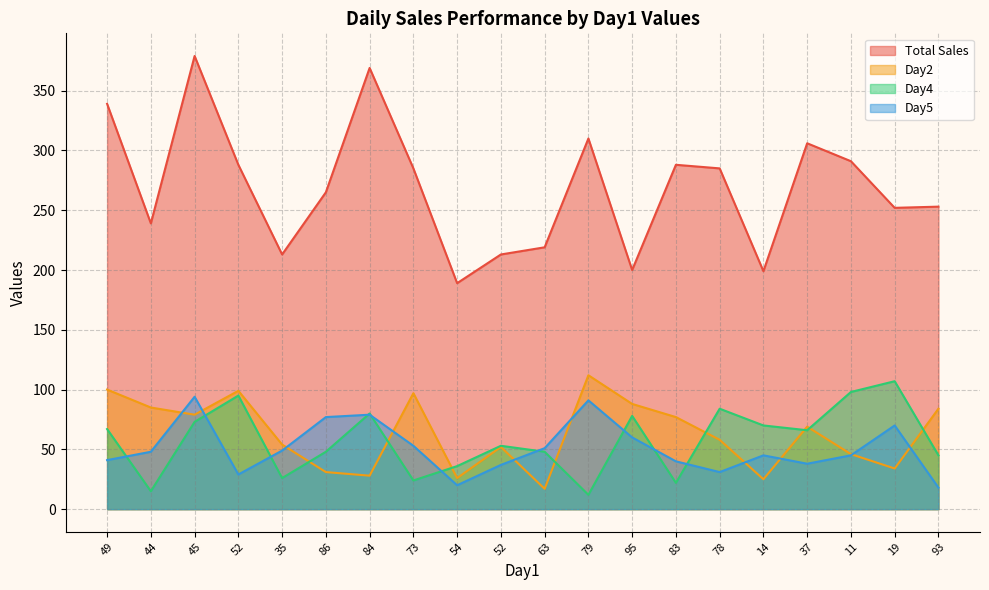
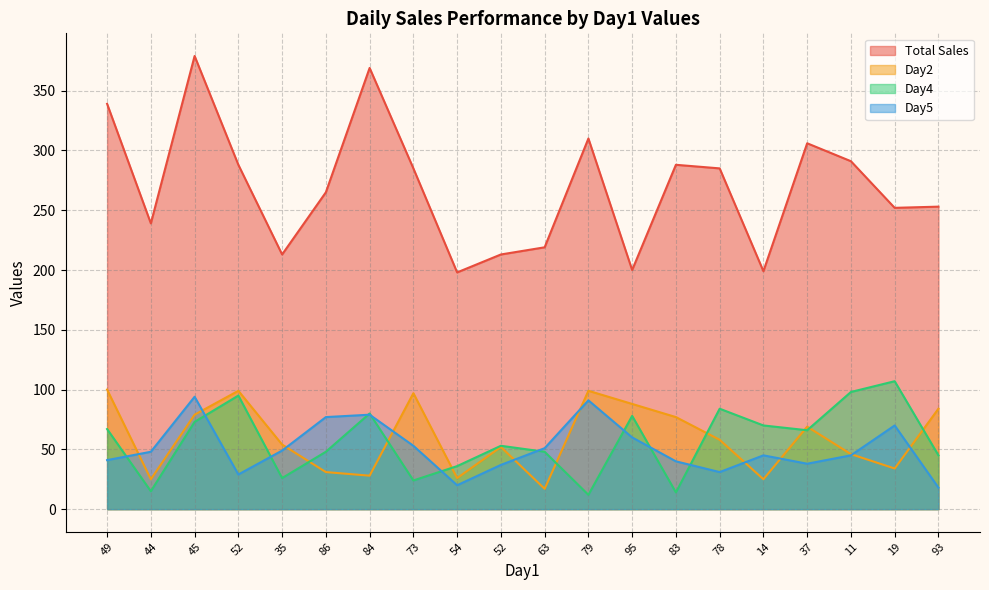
  {
    "Total Sales": {
      "49": 339,
      "44": 239,
      "45": 379,
      "35": 213,
      "86": 265,
      "84": 369,
      "73": 285,
-     "54": 189,
+     "54": 198,
      "63": 219,
      "79": 310,
      "95": 200,
      "83": 288,
      "78": 285,
      "14": 199,
      "37": 306,
      "11": 291,
      "19": 252,
      "93": 253
    },
    "Day2": {
      "49": 100,
-     "44": 85,
+     "44": 25,
      "45": 79,
      "35": 54,
      "86": 31,
      "84": 28,
      "73": 97,
      "54": 26,
      "63": 17,
-     "79": 112,
+     "79": 99,
      "95": 88,
      "83": 77,
      "78": 58,
      "14": 25,
      "37": 69,
      "19": 34,
      "93": 84
    },
    "Day4": {
      "49": 67,
      "44": 15,
      "45": 73,
      "35": 26,
      "86": 48,
      "73": 24,
      "54": 36,
      "63": 48,
      "79": 12,
      "95": 78,
-     "83": 22,
+     "83": 14,
      "78": 84,
      "14": 70,
      "37": 66,
      "11": 98,
      "19": 107,
      "93": 45
    },
    "Day5": {
      "49": 41,
      "44": 48,
      "45": 94,
      "35": 49,
      "86": 77,
      "73": 53,
      "54": 20,
      "63": 51,
      "79": 91,
      "95": 60,
      "83": 40,
      "78": 31,
      "14": 45,
      "37": 38,
      "19": 70,
      "93": 18
    }
  }
